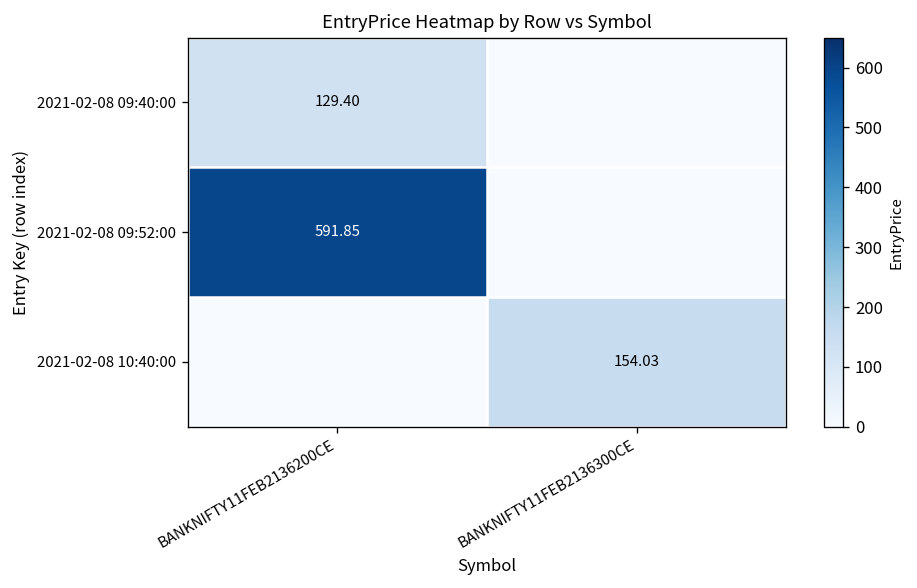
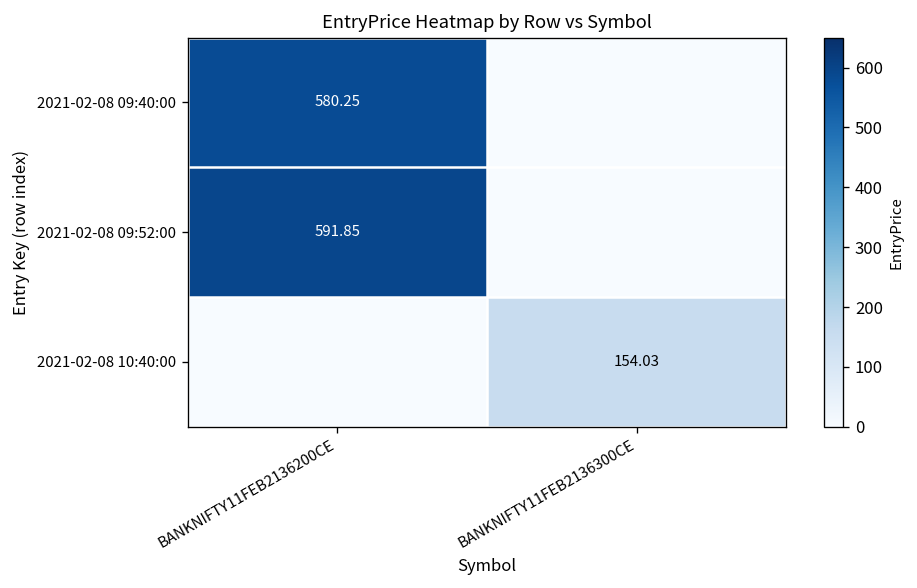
  {
    "2021-02-08 09:40:00": {
-     "BANKNIFTY11FEB2136200CE": 129.40
+     "BANKNIFTY11FEB2136200CE": 580.25
    },
    "2021-02-08 09:52:00": {
      "BANKNIFTY11FEB2136200CE": 591.85
    },
    "2021-02-08 10:40:00": {
      "BANKNIFTY11FEB2136300CE": 154.03
    }
  }
